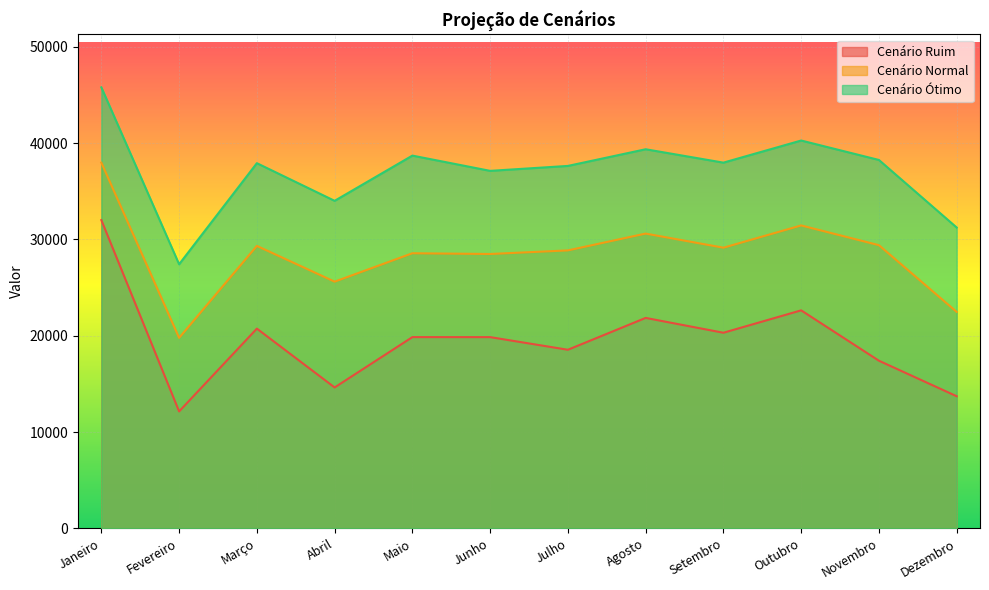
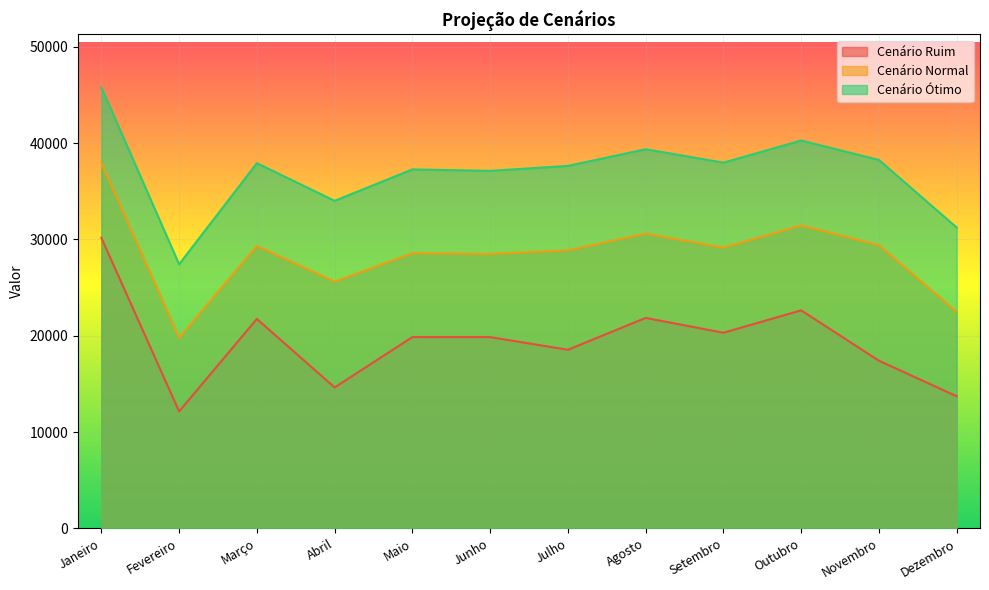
  {
    "Cenário Ruim": {
-     "Janeiro": 32000,
+     "Janeiro": 30000,
      "Fevereiro": 12000,
-     "Março": 21000,
+     "Março": 22000,
      "Abril": 15000,
      "Maio": 20000,
      "Junho": 20000,
      "Julho": 19000,
      "Agosto": 22000,
      "Setembro": 20000,
      "Outubro": 23000,
      "Novembro": 17000,
      "Dezembro": 14000
    },
    "Cenário Normal": {
      "Janeiro": 38000,
      "Fevereiro": 20000,
      "Março": 29000,
      "Abril": 26000,
      "Maio": 29000,
      "Junho": 28000,
      "Julho": 29000,
      "Agosto": 31000,
      "Setembro": 29000,
      "Outubro": 31000,
      "Novembro": 29000,
      "Dezembro": 22000
    },
    "Cenário Ótimo": {
      "Janeiro": 46000,
      "Fevereiro": 27000,
      "Março": 38000,
      "Abril": 34000,
-     "Maio": 39000,
+     "Maio": 37000,
      "Junho": 37000,
      "Julho": 38000,
      "Agosto": 39000,
      "Setembro": 38000,
      "Outubro": 40000,
      "Novembro": 38000,
      "Dezembro": 31000
    }
  }
